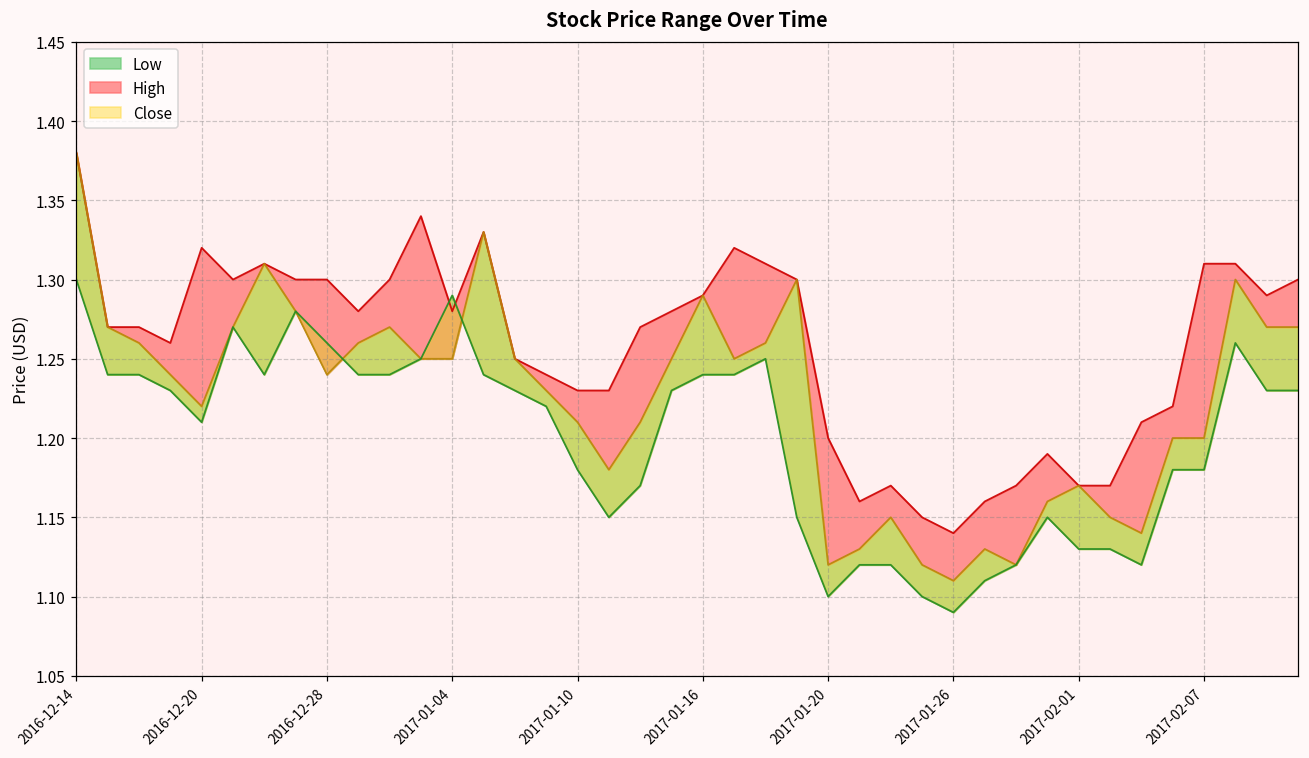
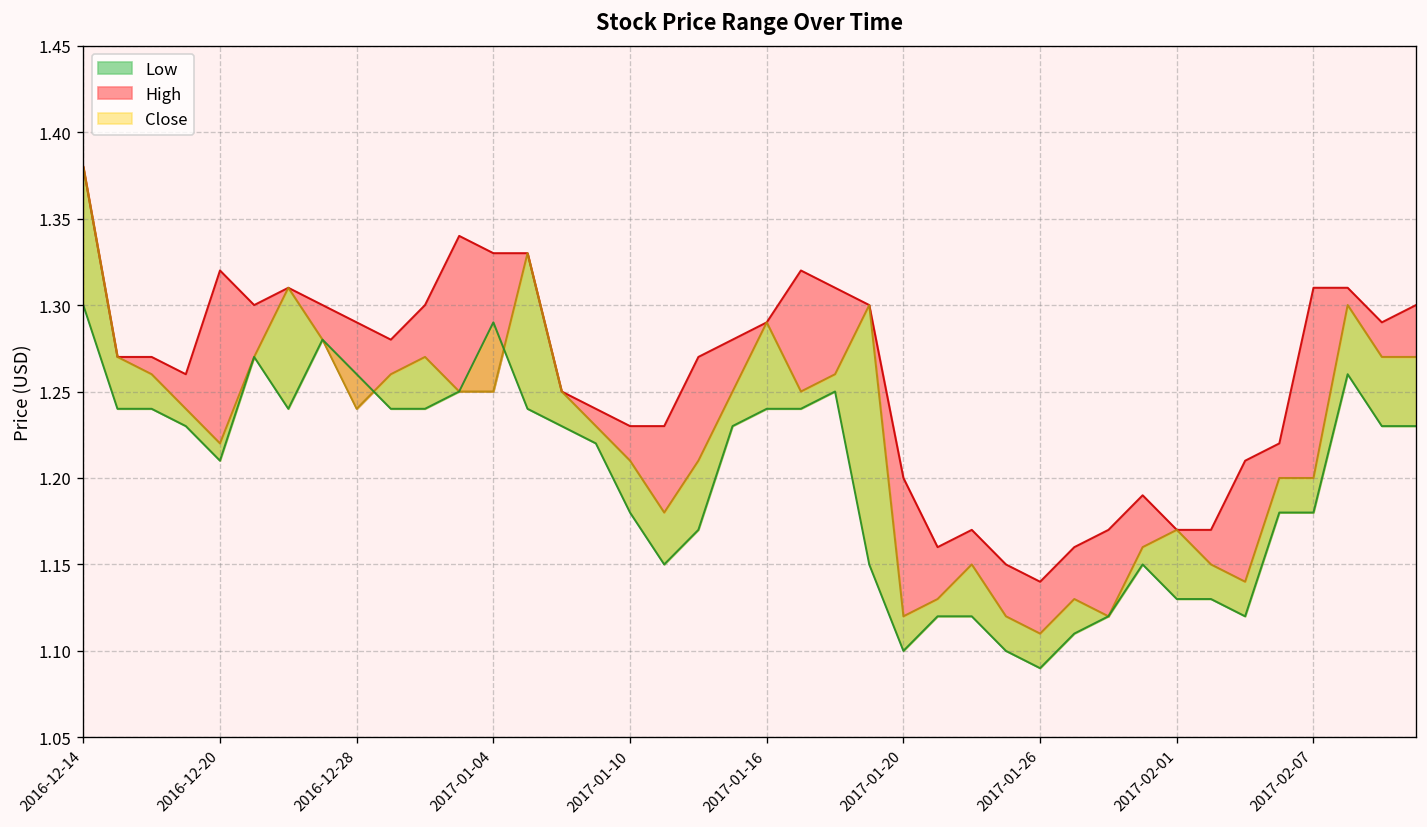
  {
    "High": {
      "2016-12-20": 1.32,
-     "2016-12-28": 1.30,
-     "2017-01-04": 1.28,
+     "2016-12-28": 1.29,
+     "2017-01-04": 1.33,
      "2017-01-10": 1.23,
      "2017-01-20": 1.20,
      "2017-01-26": 1.14,
      "2017-02-07": 1.31
    }
  }
